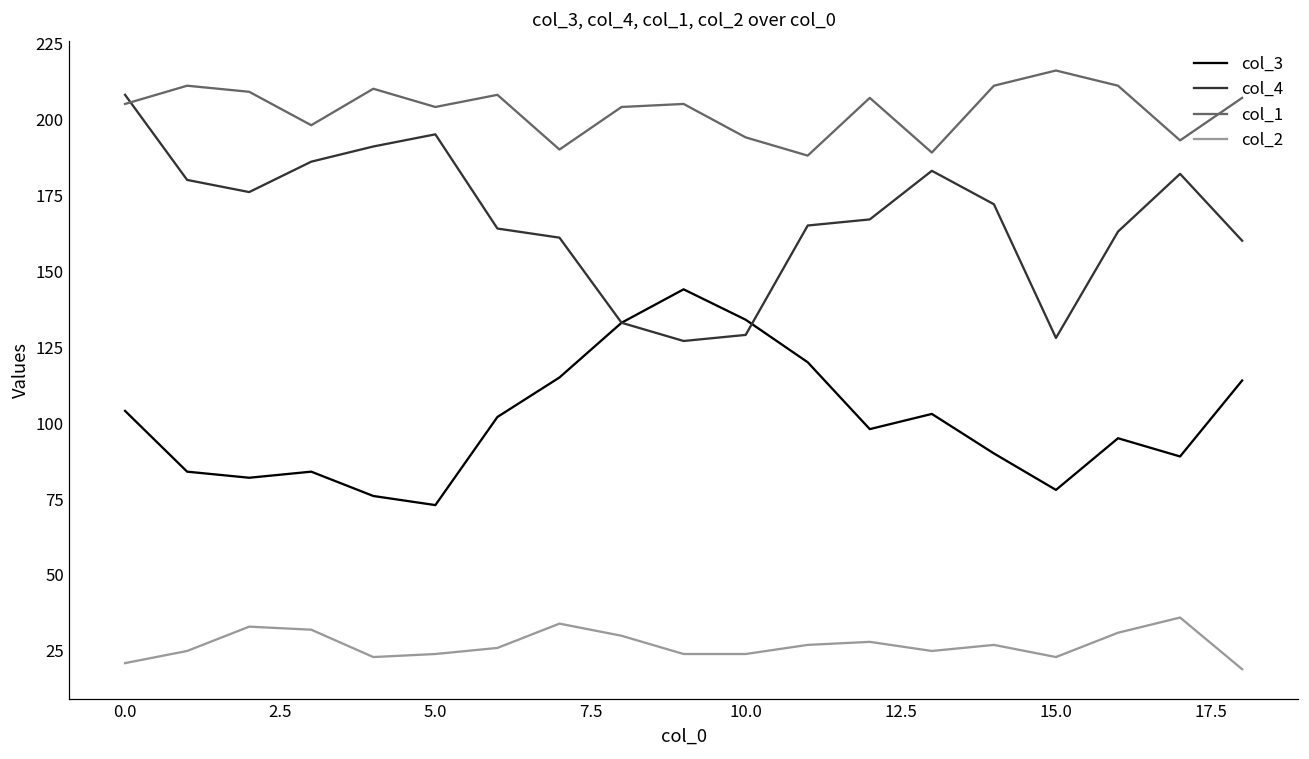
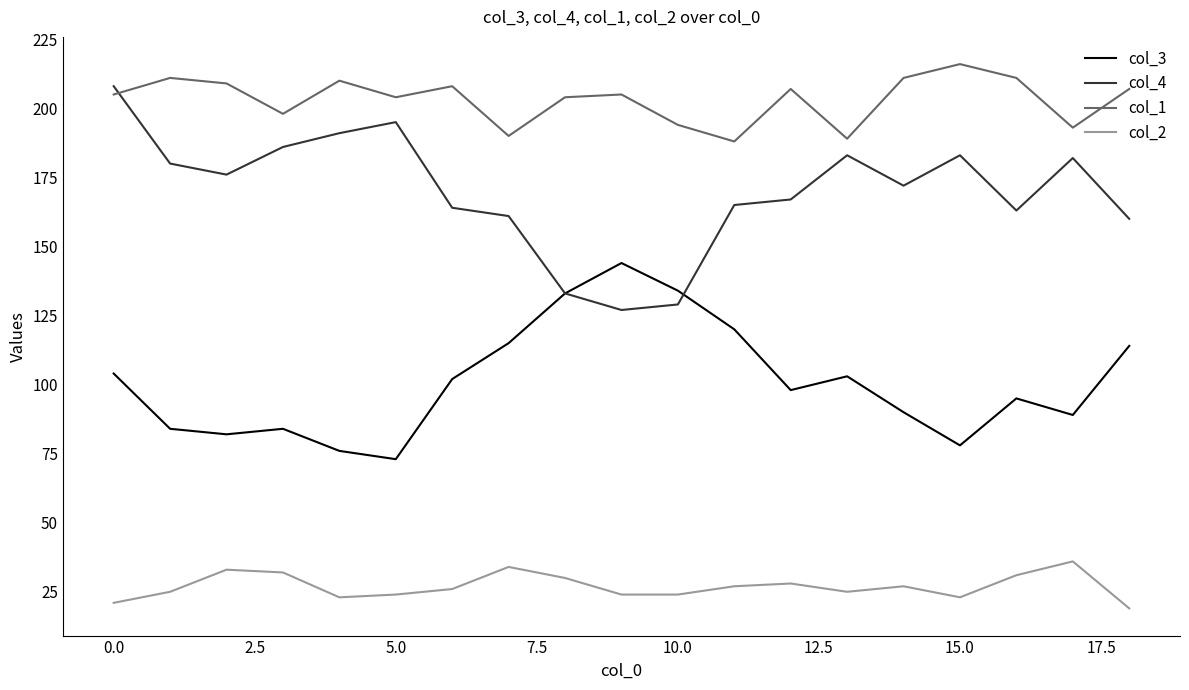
  {
    "col_3": {
      "0.0": 104,
      "5.0": 73,
      "10.0": 134,
      "15.0": 78
    },
    "col_4": {
      "0.0": 208,
      "5.0": 195,
      "10.0": 129,
-     "15.0": 128
+     "15.0": 183
    },
    "col_1": {
      "0.0": 205,
      "5.0": 204,
      "10.0": 194,
      "15.0": 216
    },
    "col_2": {
      "0.0": 21,
      "5.0": 24,
      "10.0": 24,
      "15.0": 23
    }
  }
